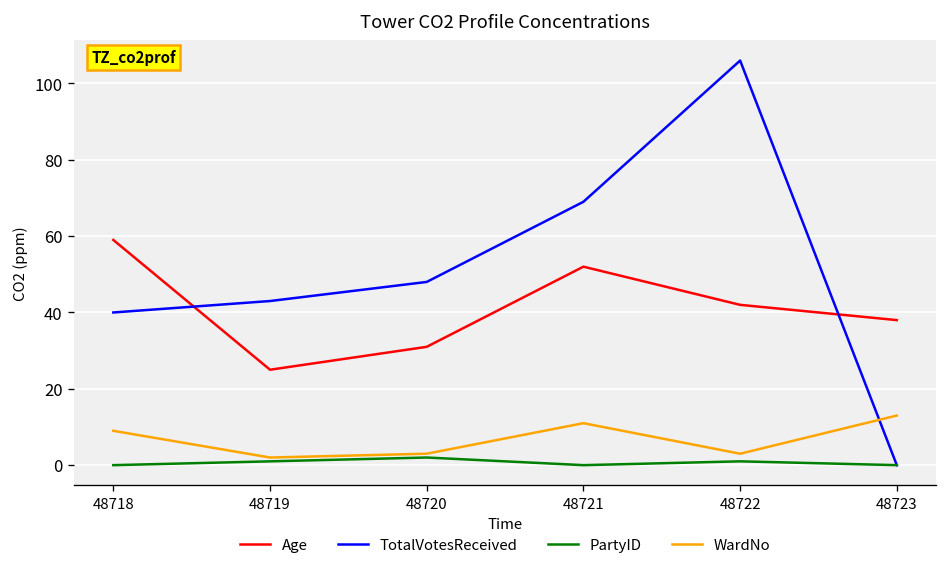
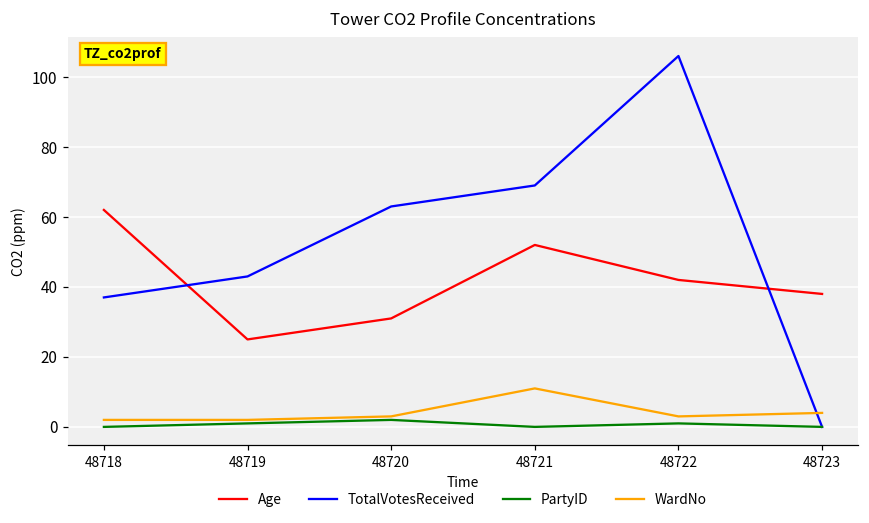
  {
    "Age": {
-     "48718": 59,
+     "48718": 62,
      "48719": 25,
      "48720": 31,
      "48721": 52,
      "48722": 42,
      "48723": 38
    },
    "TotalVotesReceived": {
-     "48718": 40,
+     "48718": 37,
      "48719": 43,
-     "48720": 48,
+     "48720": 63,
      "48721": 69,
      "48722": 106
    },
    "PartyID": {
      "48718": 0,
      "48719": 1,
      "48720": 2,
      "48721": 0,
      "48722": 1
    },
    "WardNo": {
-     "48718": 9,
+     "48718": 2,
      "48719": 2,
      "48720": 3,
      "48721": 11,
      "48722": 3,
-     "48723": 13
+     "48723": 4
    }
  }
